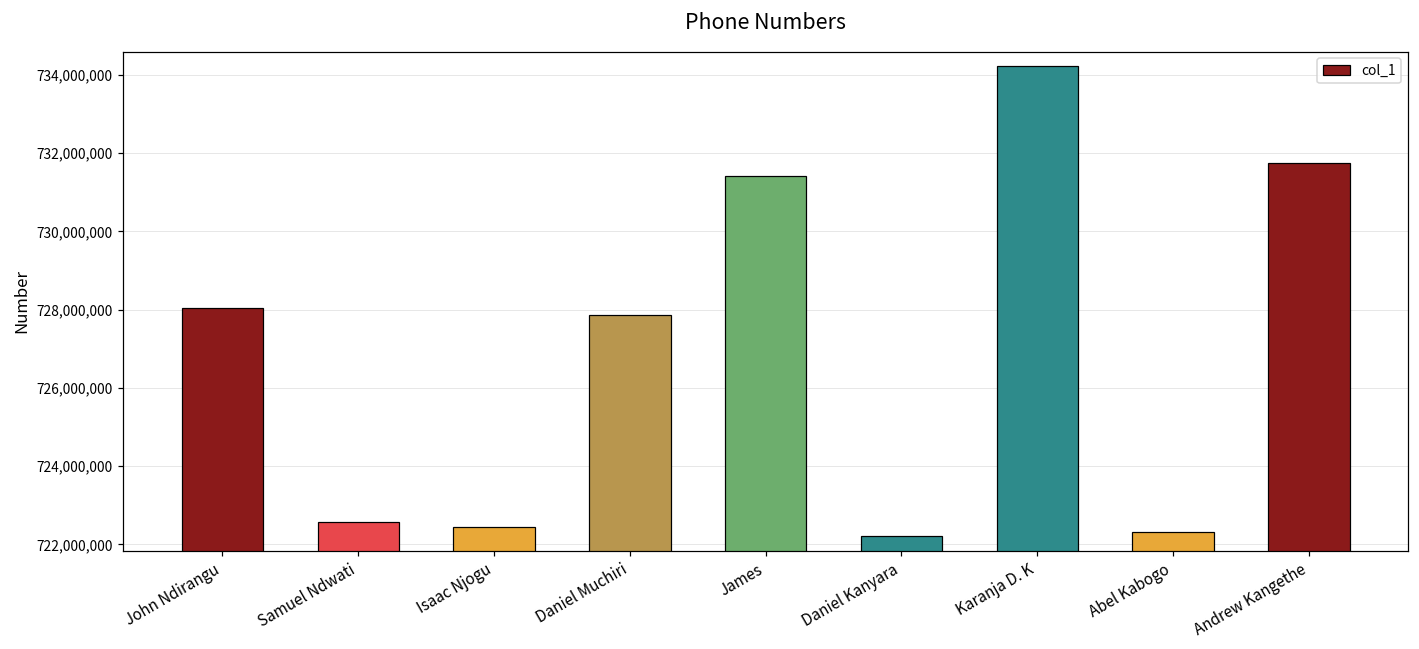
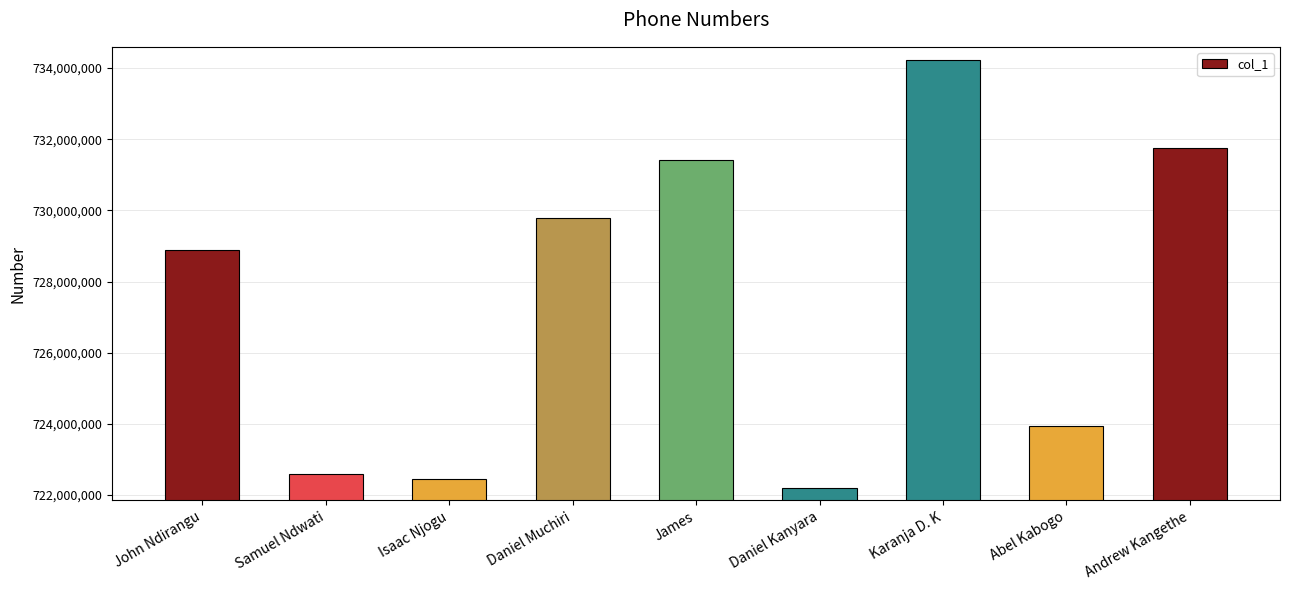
  {
-   "John Ndirangu": "728,000,000",
+   "John Ndirangu": "728,900,000",
    "Samuel Ndwati": "722,600,000",
    "Isaac Njogu": "722,500,000",
-   "Daniel Muchiri": "727,900,000",
+   "Daniel Muchiri": "729,800,000",
    "James": "731,400,000",
    "Daniel Kanyara": "722,200,000",
    "Karanja D. K": "734,200,000",
-   "Abel Kabogo": "722,300,000",
+   "Abel Kabogo": "723,900,000",
    "Andrew Kangethe": "731,700,000"
  }
